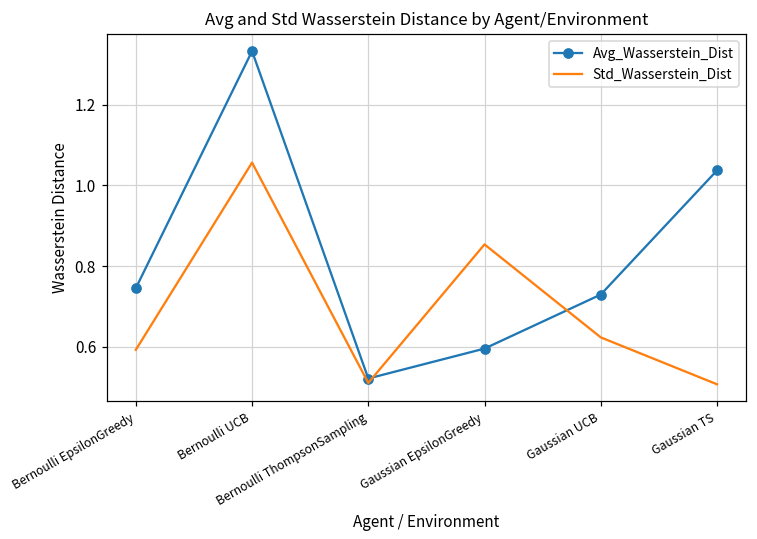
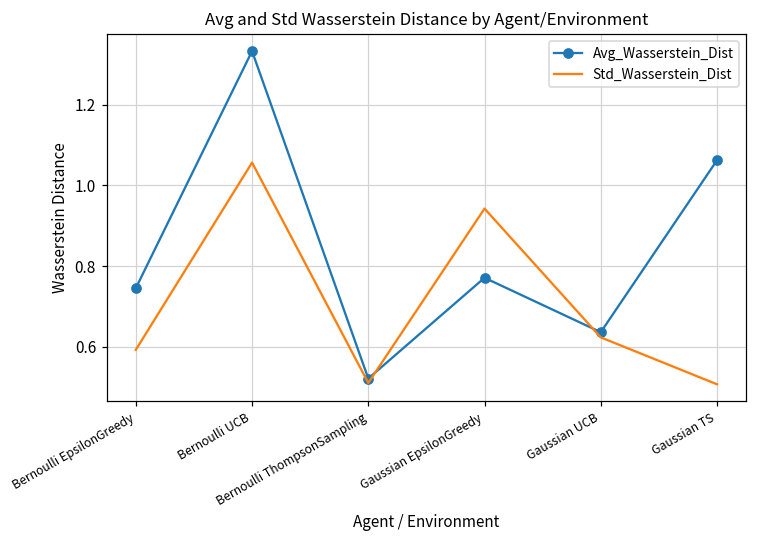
  {
    "Avg_Wasserstein_Dist": {
      "Bernoulli EpsilonGreedy": 0.75,
      "Bernoulli UCB": 1.33,
      "Bernoulli ThompsonSampling": 0.52,
-     "Gaussian EpsilonGreedy": 0.60,
-     "Gaussian UCB": 0.73,
-     "Gaussian TS": 1.04
+     "Gaussian EpsilonGreedy": 0.77,
+     "Gaussian UCB": 0.64,
+     "Gaussian TS": 1.06
    },
    "Std_Wasserstein_Dist": {
      "Bernoulli EpsilonGreedy": 0.59,
      "Bernoulli UCB": 1.06,
      "Bernoulli ThompsonSampling": 0.51,
-     "Gaussian EpsilonGreedy": 0.85,
+     "Gaussian EpsilonGreedy": 0.94,
      "Gaussian UCB": 0.62,
      "Gaussian TS": 0.51
    }
  }
